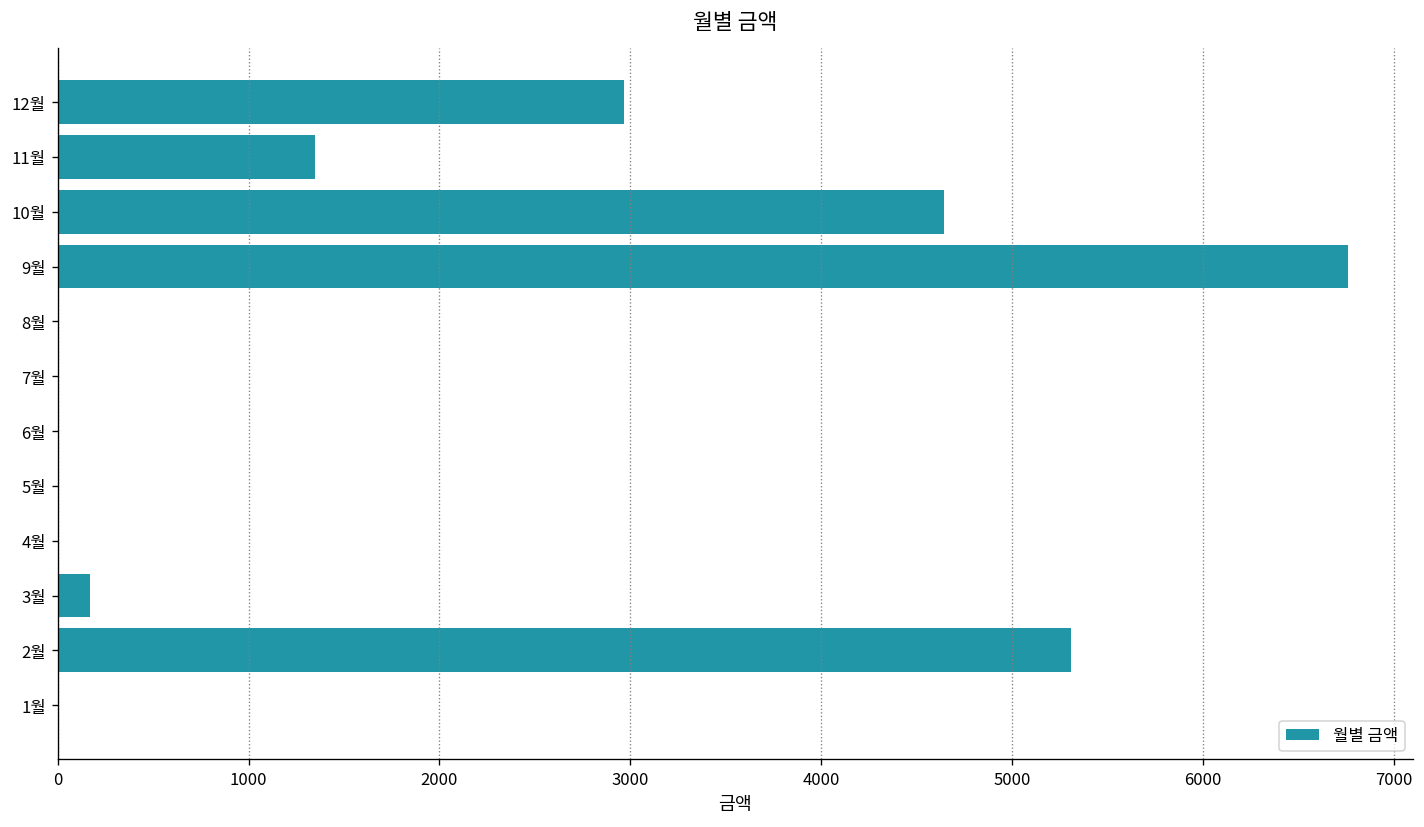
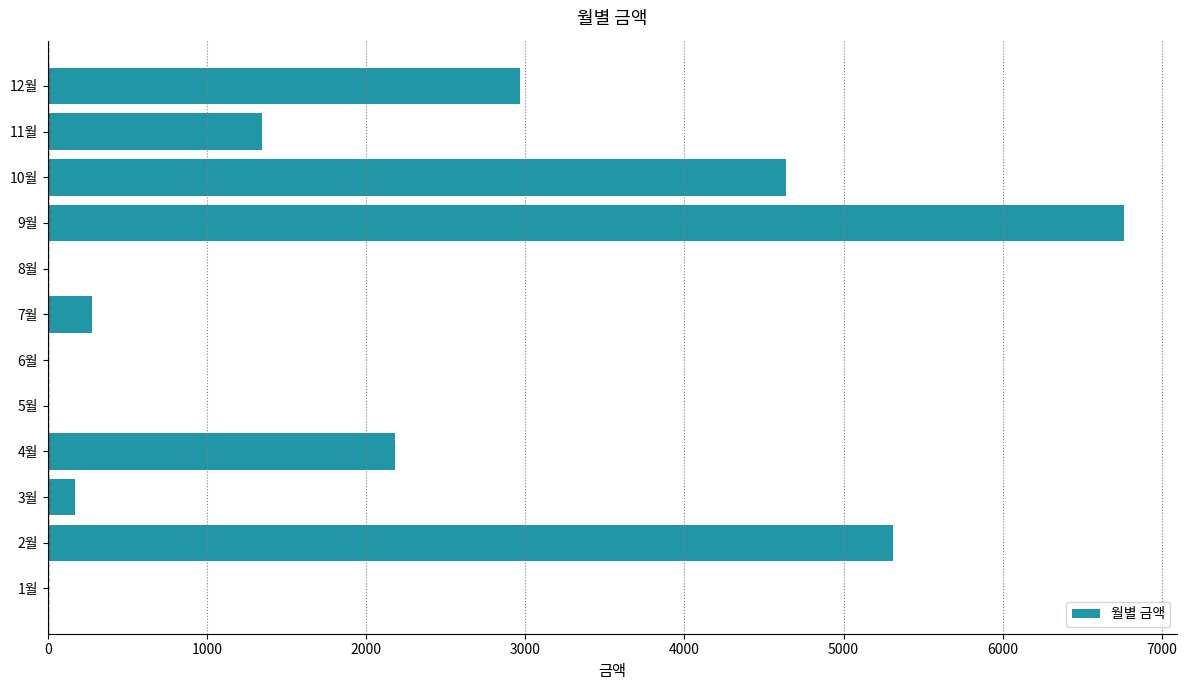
  {
    "12월": 2960,
    "11월": 1350,
    "10월": 4640,
    "9월": 6760,
    "8월": 0,
-   "7월": 0,
+   "7월": 280,
    "6월": 0,
    "5월": 0,
-   "4월": 0,
+   "4월": 2180,
    "3월": 170,
    "2월": 5310,
    "1월": 0
  }
